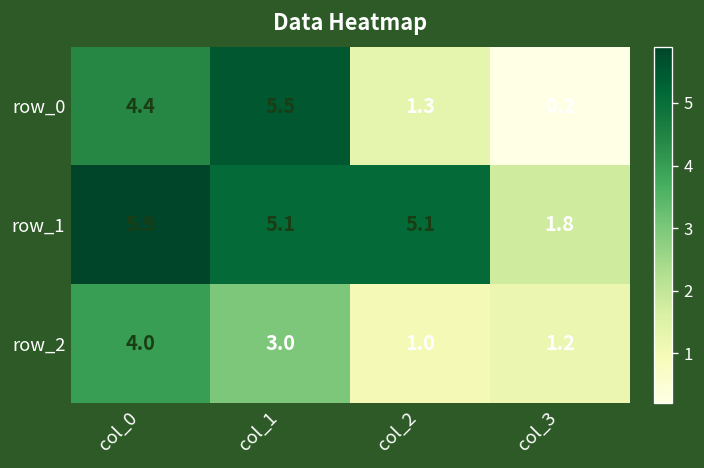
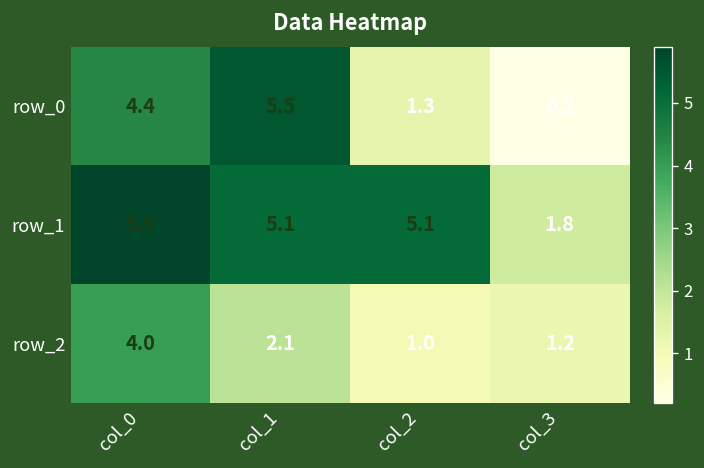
  {
    "row_0": {
      "col_0": 4.4,
      "col_2": 1.3
    },
    "row_1": {
      "col_3": 1.8
    },
    "row_2": {
      "col_0": 4.0,
-     "col_1": 3.0,
+     "col_1": 2.1,
      "col_2": 1.0,
      "col_3": 1.2
    }
  }
